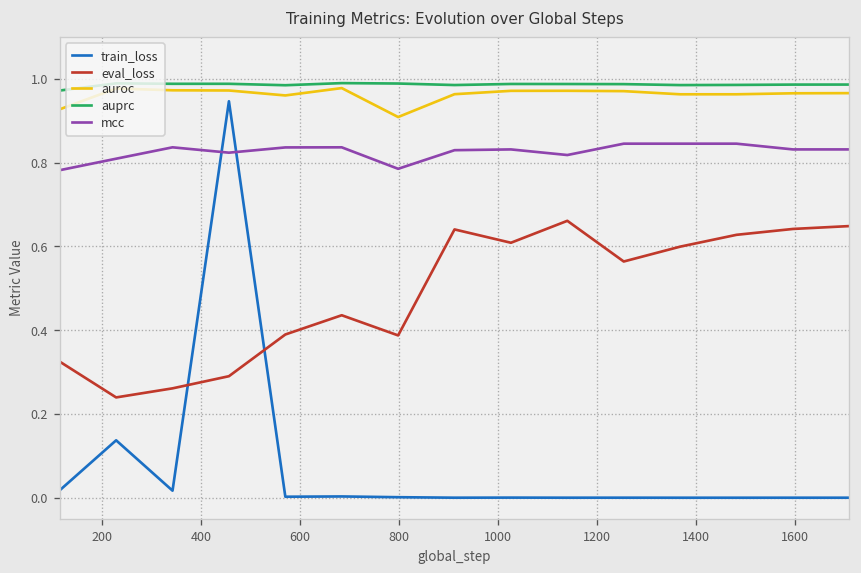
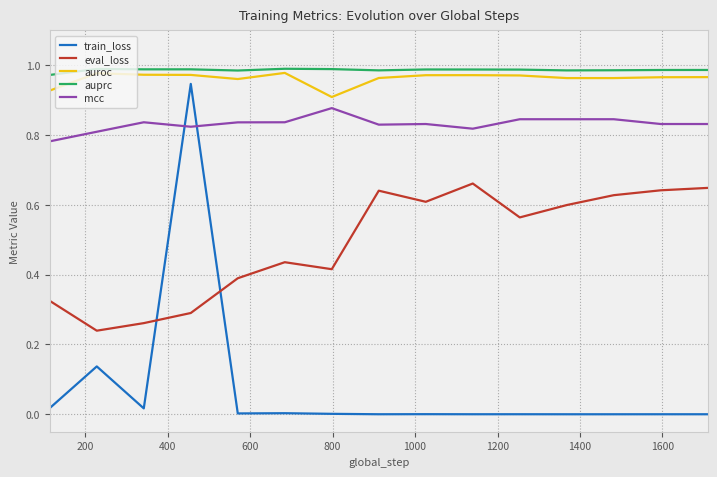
  {
    "train_loss": {
      "800": 0.00
    },
    "eval_loss": {
-     "800": 0.39
+     "800": 0.42
    },
    "auroc": {
      "800": 0.91
    },
    "auprc": {
      "800": 0.99
    },
    "mcc": {
-     "800": 0.79
+     "800": 0.88
    }
  }
